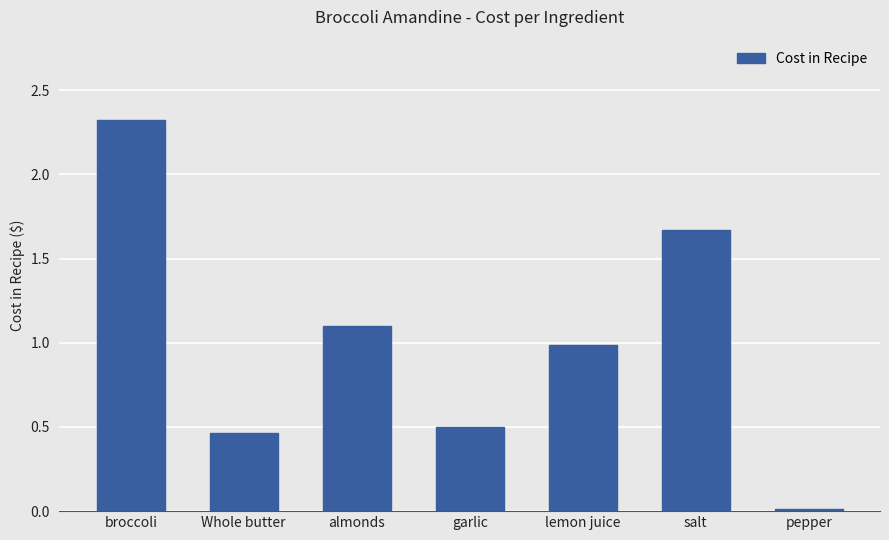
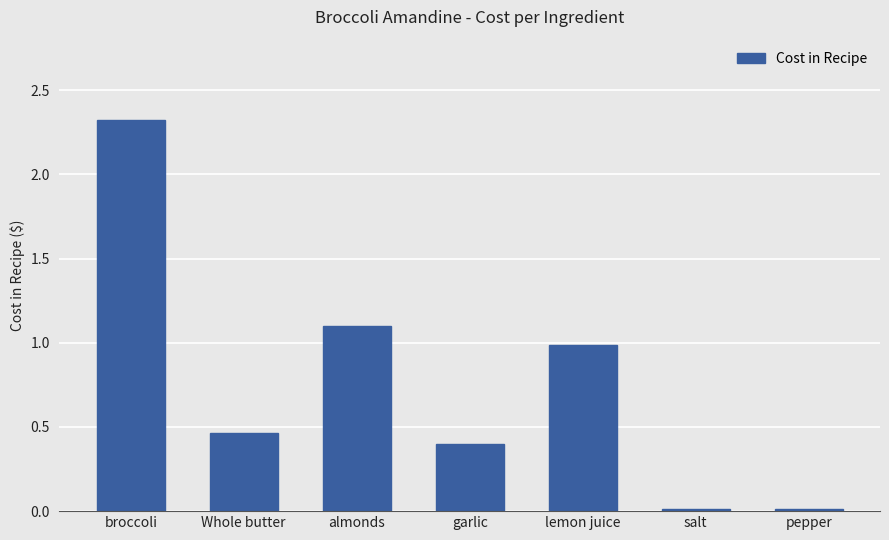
  {
    "broccoli": 2.32,
    "Whole butter": 0.46,
    "almonds": 1.10,
-   "garlic": 0.5,
+   "garlic": 0.4,
    "lemon juice": 0.99,
-   "salt": 1.67
+   "salt": 0.01
  }
